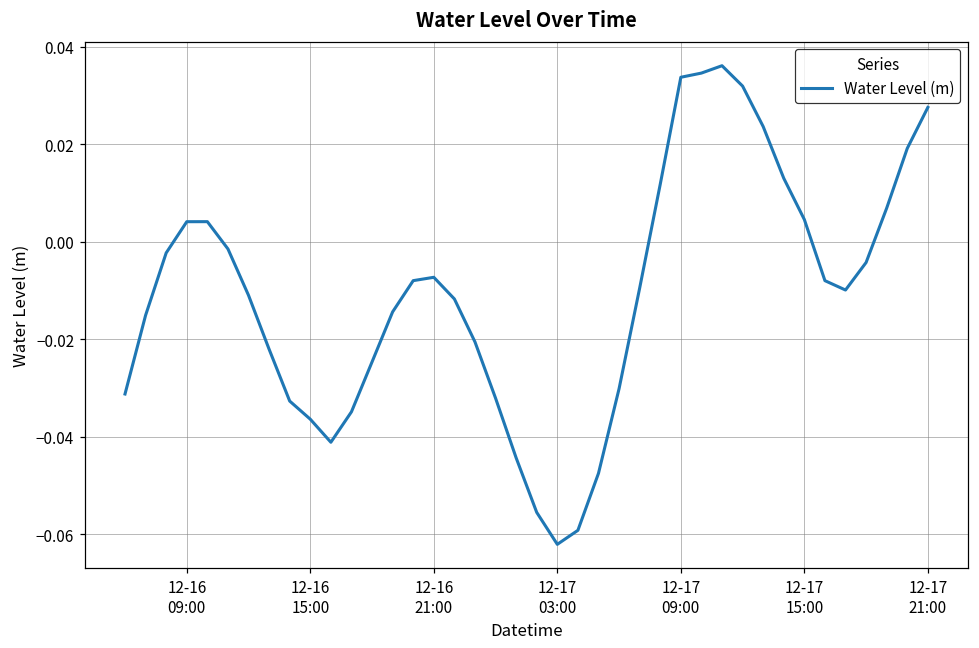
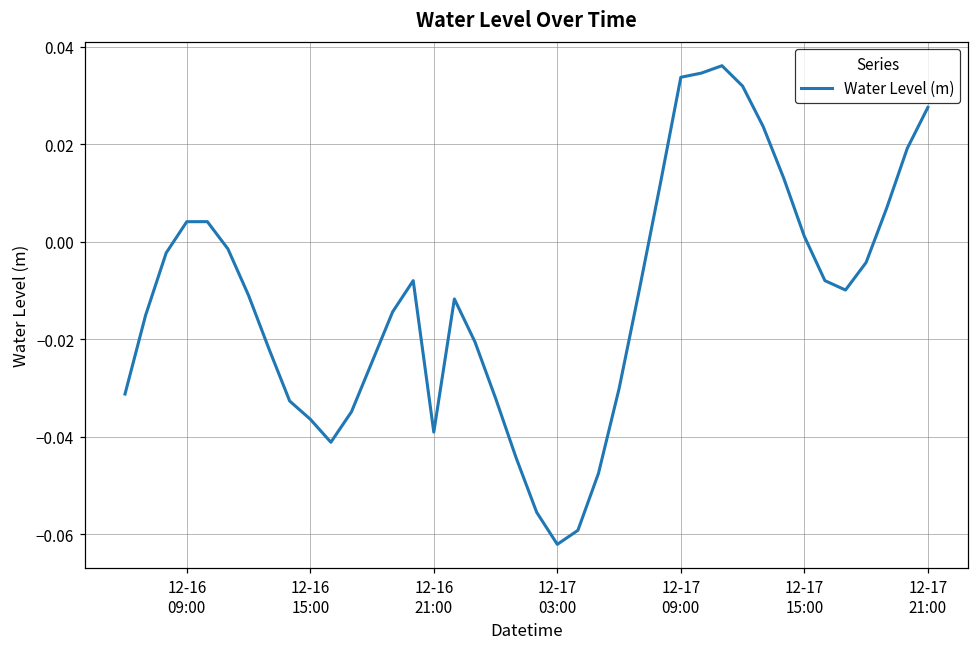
  {
    "12-16 09:00": 0.004,
    "12-16 15:00": -0.036,
-   "12-16 21:00": -0.007,
+   "12-16 21:00": -0.039,
    "12-17 03:00": -0.062,
    "12-17 09:00": 0.034,
-   "12-17 15:00": 0.005,
+   "12-17 15:00": 0.001,
    "12-17 21:00": 0.028
  }
